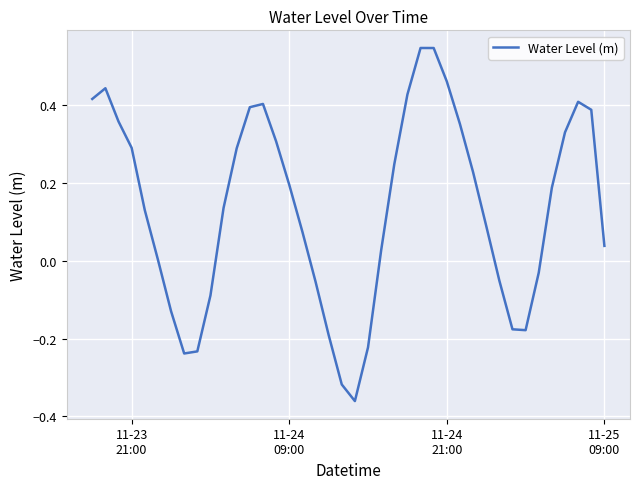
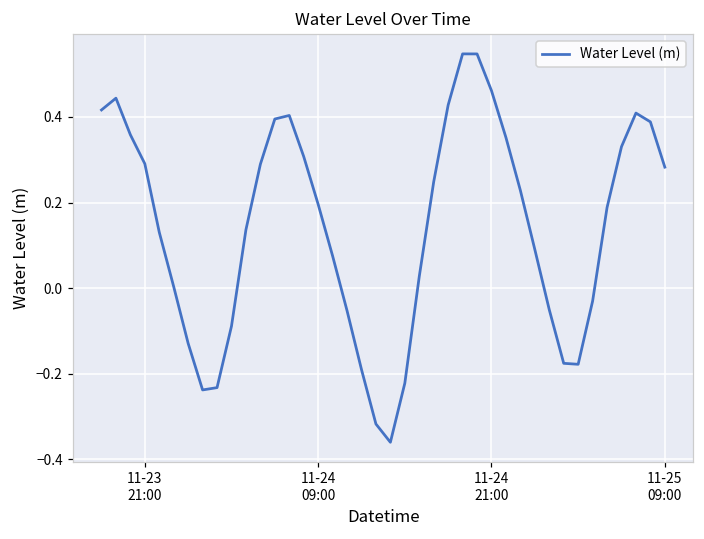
  {
    "11-23 21:00": 0.29,
    "11-24 09:00": 0.20,
    "11-24 21:00": 0.46,
-   "11-25 09:00": 0.04
+   "11-25 09:00": 0.28
  }
